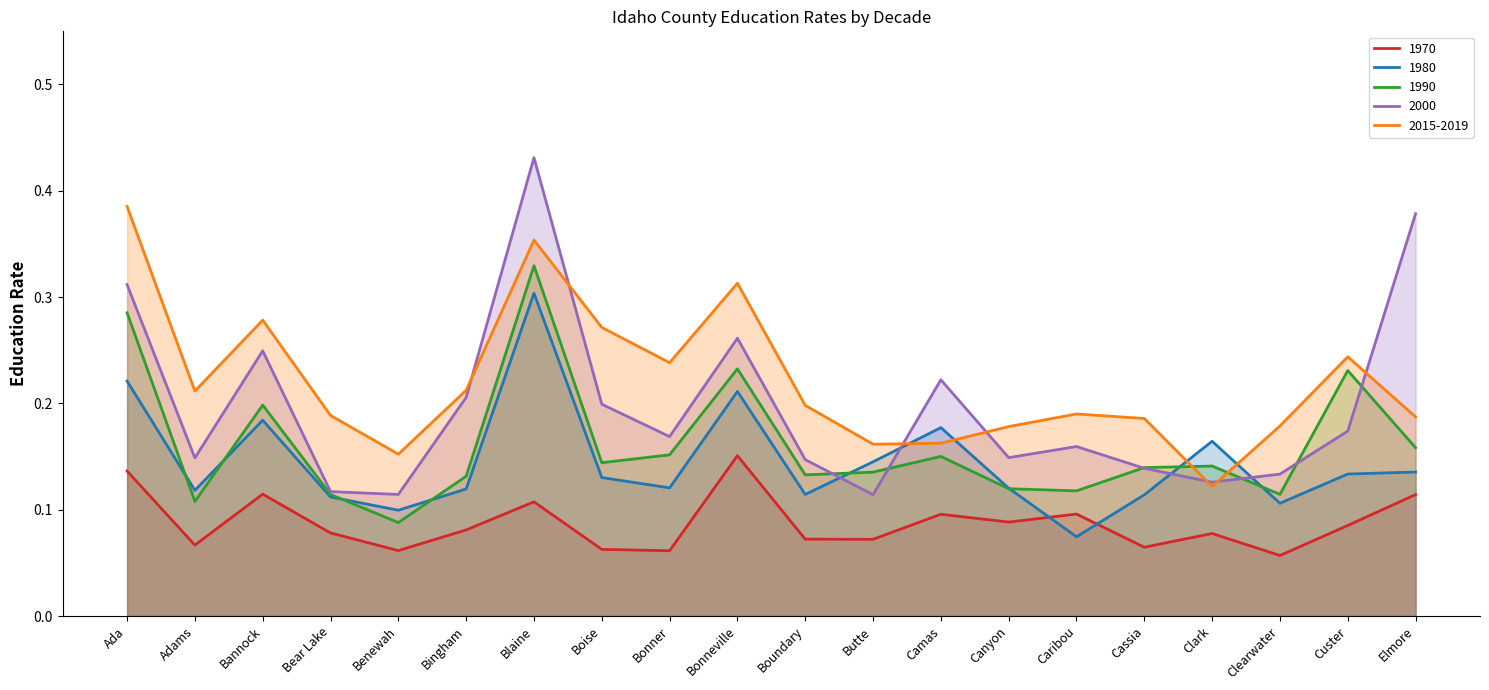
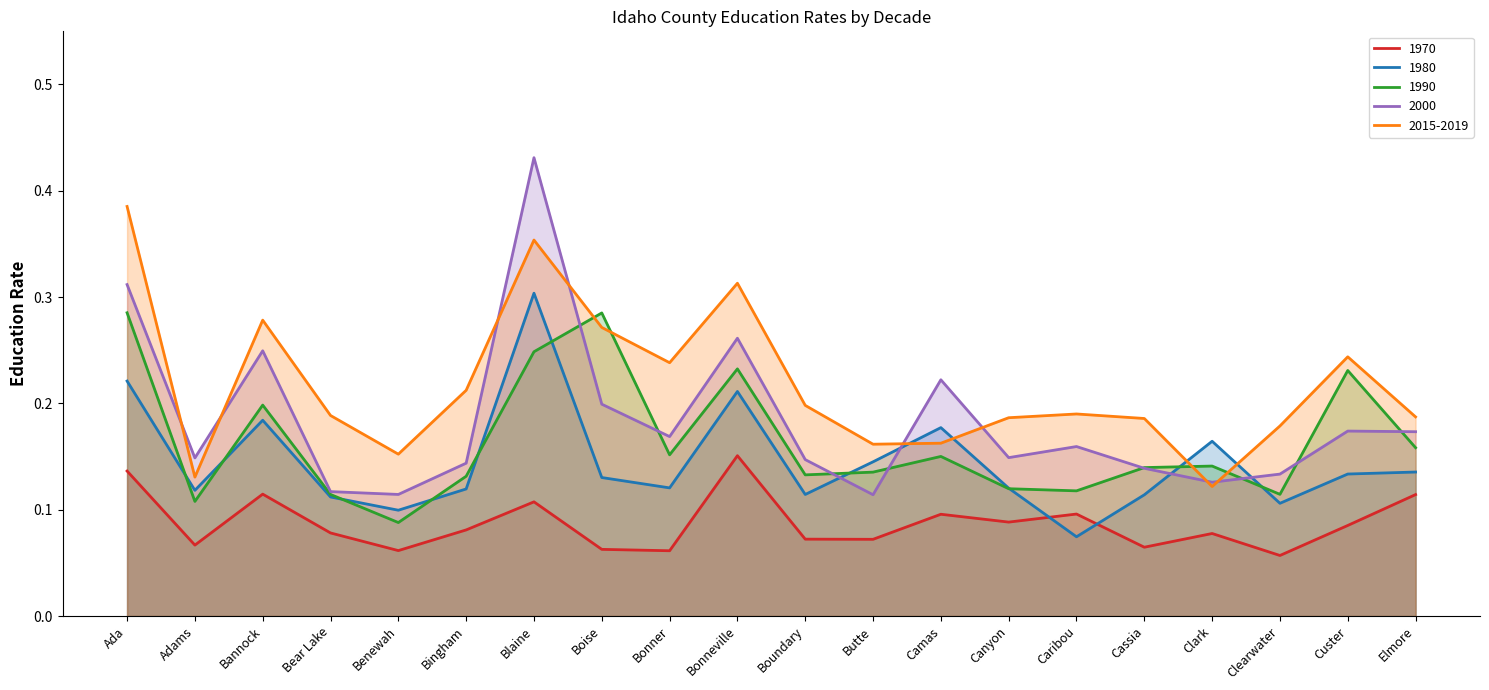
  {
    "1970": {
      "Ada": 0.136,
      "Adams": 0.067,
      "Bannock": 0.115,
      "Bear Lake": 0.078,
      "Benewah": 0.062,
      "Bingham": 0.081,
      "Blaine": 0.107,
      "Boise": 0.063,
      "Bonner": 0.061,
      "Bonneville": 0.151,
      "Boundary": 0.072,
      "Butte": 0.072,
      "Camas": 0.096,
      "Canyon": 0.088,
      "Caribou": 0.096,
      "Cassia": 0.065,
      "Clark": 0.078,
      "Clearwater": 0.057,
      "Custer": 0.085,
      "Elmore": 0.114
    },
    "1980": {
      "Ada": 0.221,
      "Adams": 0.118,
      "Bannock": 0.184,
      "Bear Lake": 0.112,
      "Benewah": 0.100,
      "Bingham": 0.120,
      "Blaine": 0.304,
      "Boise": 0.130,
      "Bonner": 0.121,
      "Bonneville": 0.211,
      "Boundary": 0.114,
      "Butte": 0.145,
      "Camas": 0.177,
      "Caribou": 0.075,
      "Cassia": 0.114,
      "Clark": 0.164,
      "Clearwater": 0.106,
      "Custer": 0.134,
      "Elmore": 0.135
    },
    "1990": {
      "Ada": 0.285,
      "Adams": 0.108,
      "Bannock": 0.198,
      "Bear Lake": 0.114,
      "Benewah": 0.088,
      "Bingham": 0.131,
-     "Blaine": 0.330,
-     "Boise": 0.144,
+     "Blaine": 0.249,
+     "Boise": 0.285,
      "Bonner": 0.152,
      "Bonneville": 0.232,
      "Boundary": 0.133,
      "Butte": 0.135,
      "Camas": 0.150,
      "Caribou": 0.118,
      "Clark": 0.141,
      "Clearwater": 0.114,
      "Custer": 0.231,
      "Elmore": 0.158
    },
    "2000": {
      "Ada": 0.312,
      "Adams": 0.149,
      "Bannock": 0.249,
      "Bear Lake": 0.117,
      "Benewah": 0.114,
-     "Bingham": 0.206,
+     "Bingham": 0.144,
      "Blaine": 0.431,
      "Boise": 0.199,
      "Bonner": 0.169,
      "Bonneville": 0.261,
      "Boundary": 0.147,
      "Butte": 0.114,
      "Camas": 0.222,
      "Canyon": 0.149,
      "Caribou": 0.159,
      "Clark": 0.126,
      "Clearwater": 0.134,
      "Custer": 0.174,
-     "Elmore": 0.378
+     "Elmore": 0.173
    },
    "2015-2019": {
      "Ada": 0.385,
-     "Adams": 0.212,
+     "Adams": 0.131,
      "Bannock": 0.278,
      "Bear Lake": 0.189,
      "Benewah": 0.152,
      "Bingham": 0.212,
      "Blaine": 0.354,
      "Boise": 0.271,
      "Bonner": 0.238,
      "Bonneville": 0.313,
      "Boundary": 0.198,
      "Butte": 0.162,
      "Camas": 0.163,
-     "Canyon": 0.178,
+     "Canyon": 0.187,
      "Caribou": 0.190,
      "Cassia": 0.186,
      "Clark": 0.122,
      "Clearwater": 0.179,
      "Custer": 0.244,
      "Elmore": 0.187
    }
  }
